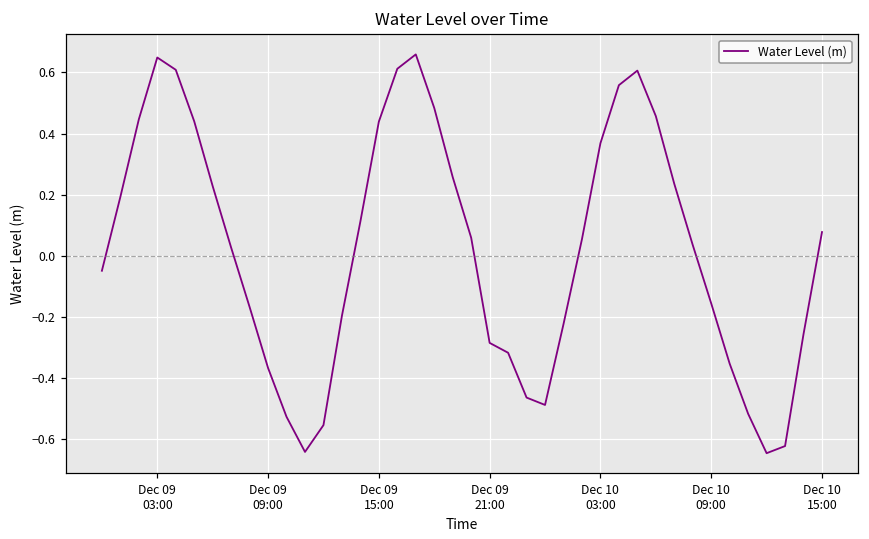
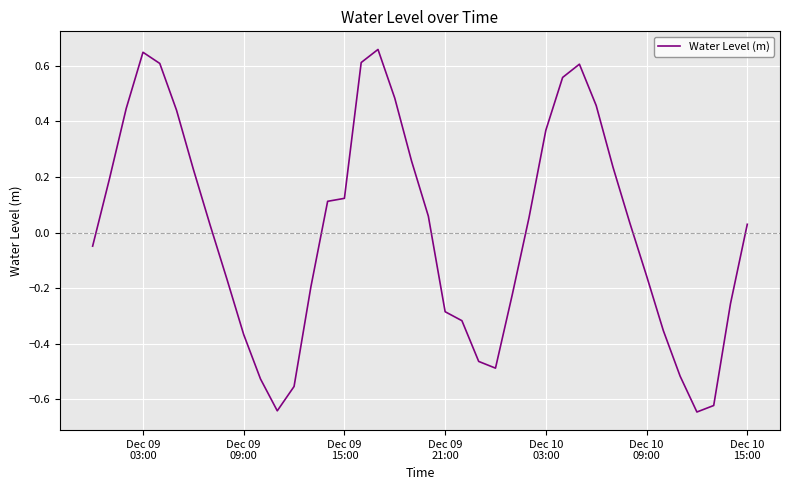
  {
    "Dec 09 03:00": 0.65,
    "Dec 09 09:00": -0.37,
-   "Dec 09 15:00": 0.44,
+   "Dec 09 15:00": 0.12,
    "Dec 09 21:00": -0.28,
    "Dec 10 03:00": 0.37,
    "Dec 10 09:00": -0.16,
-   "Dec 10 15:00": 0.08
+   "Dec 10 15:00": 0.03
  }
